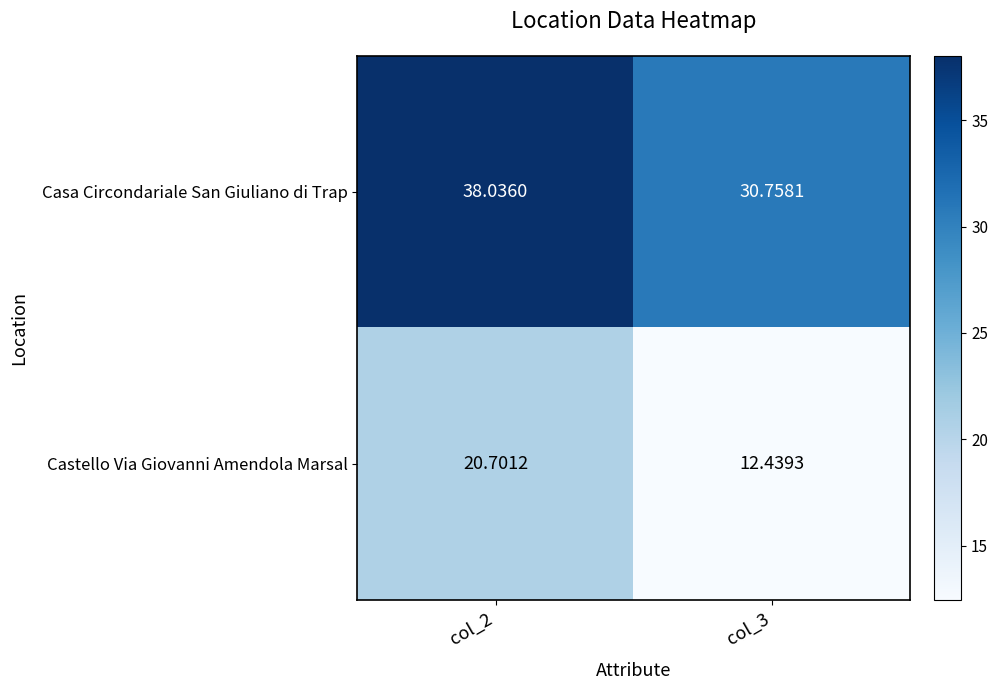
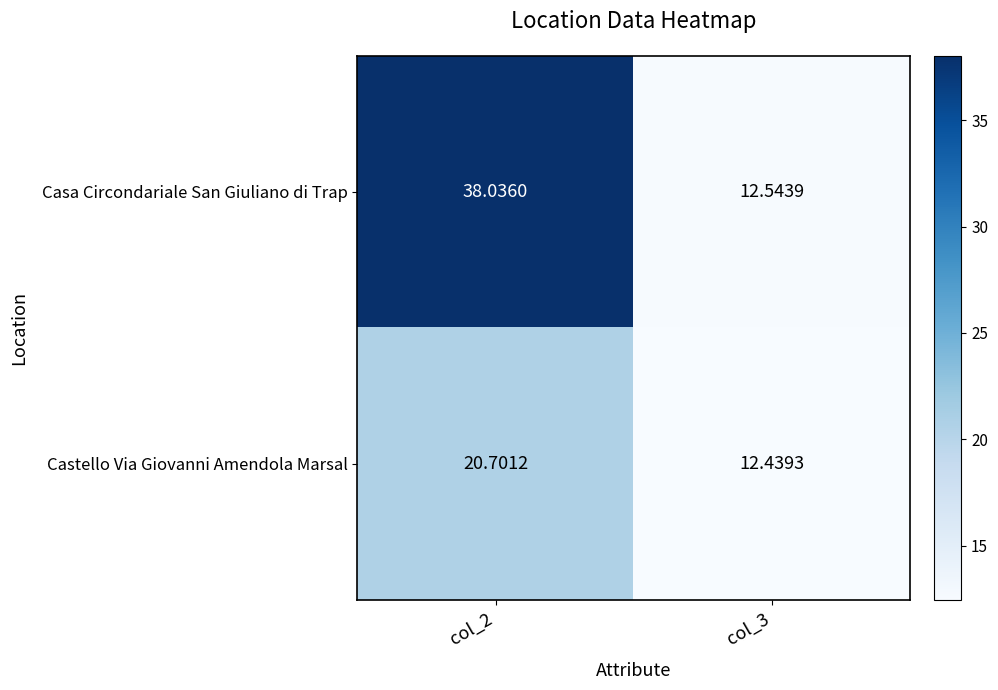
  {
    "Casa Circondariale San Giuliano di Trap": {
      "col_2": 38.0360,
-     "col_3": 30.7581
+     "col_3": 12.5439
    },
    "Castello Via Giovanni Amendola Marsal": {
      "col_2": 20.7012,
      "col_3": 12.4393
    }
  }
